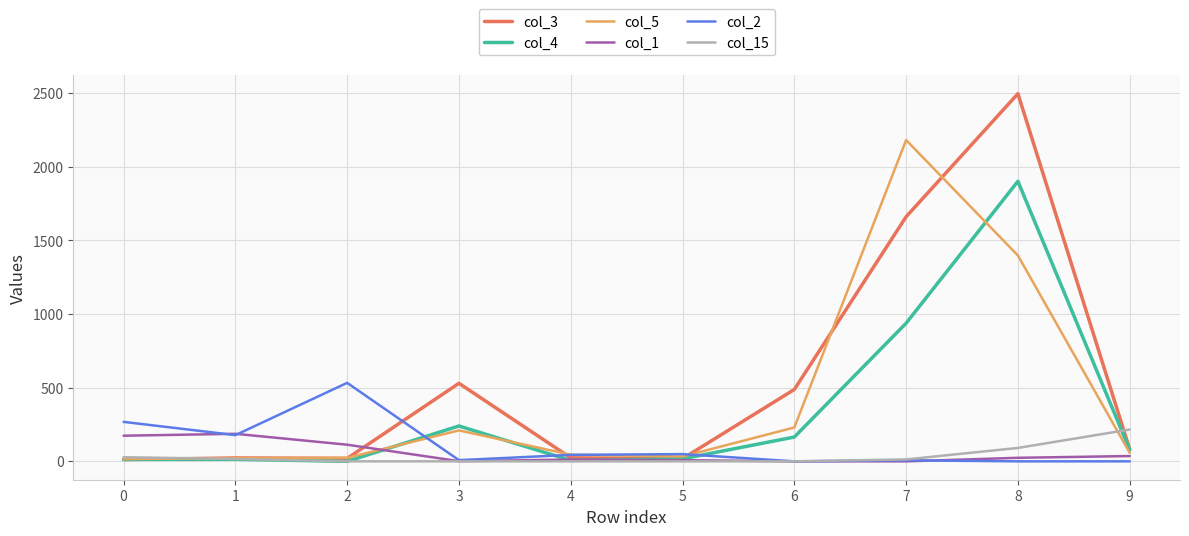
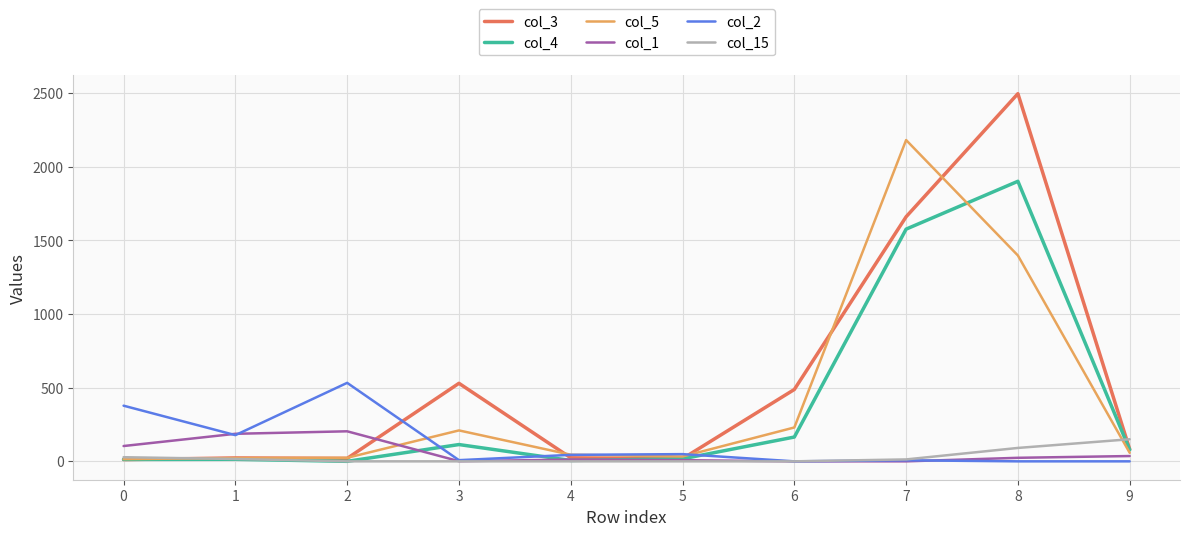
  {
    "col_4": {
-     "3": 240,
+     "3": 110,
      "6": 170,
-     "7": 940,
+     "7": 1580,
      "8": 1900
    },
    "col_1": {
-     "0": 170,
-     "2": 110,
+     "0": 100,
+     "2": 200,
      "8": 20,
      "9": 40
    },
    "col_2": {
-     "0": 270,
+     "0": 380,
      "2": 530,
      "8": 0,
      "9": 0
    },
    "col_15": {
      "8": 90,
-     "9": 220
+     "9": 150
    }
  }
